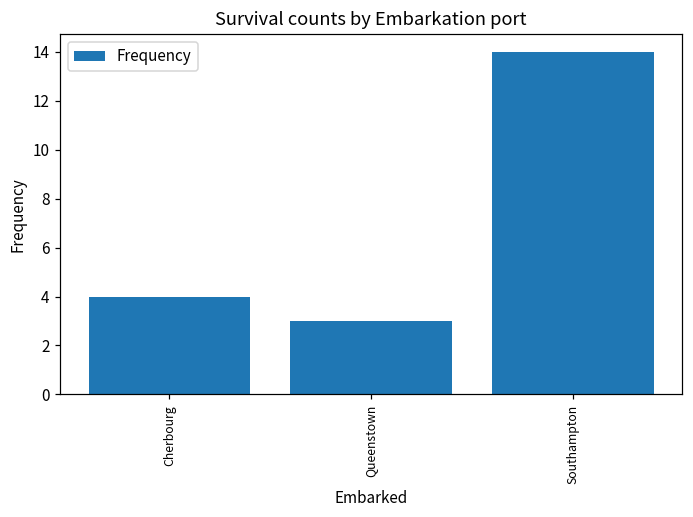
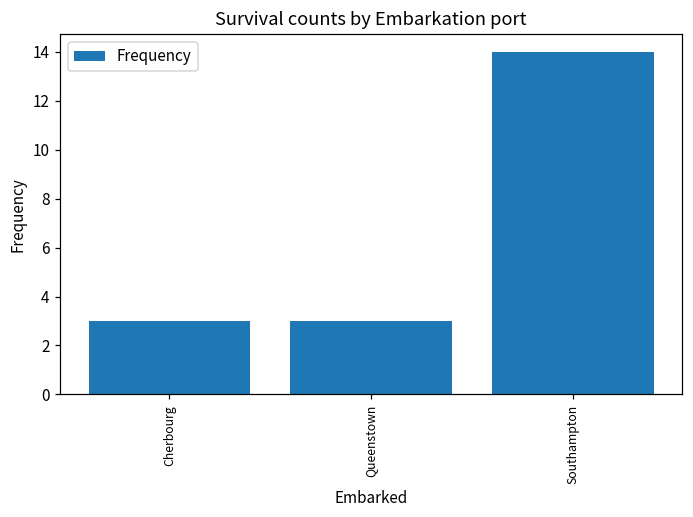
  {
-   "Cherbourg": 4,
+   "Cherbourg": 3,
    "Queenstown": 3,
    "Southampton": 14
  }
